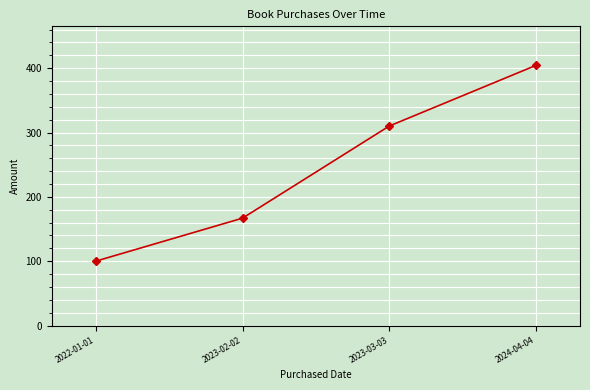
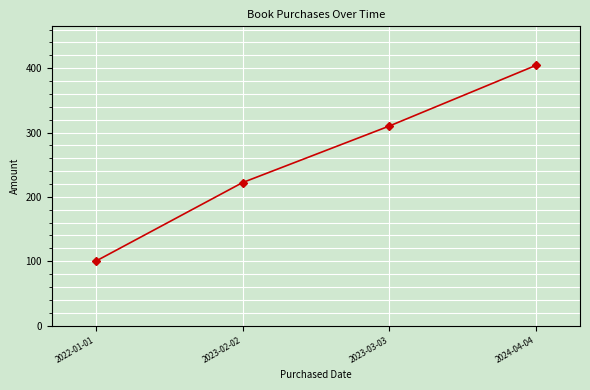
  {
    "2022-01-01": 100,
-   "2023-02-02": 170,
+   "2023-02-02": 220,
    "2023-03-03": 310,
    "2024-04-04": 400
  }
